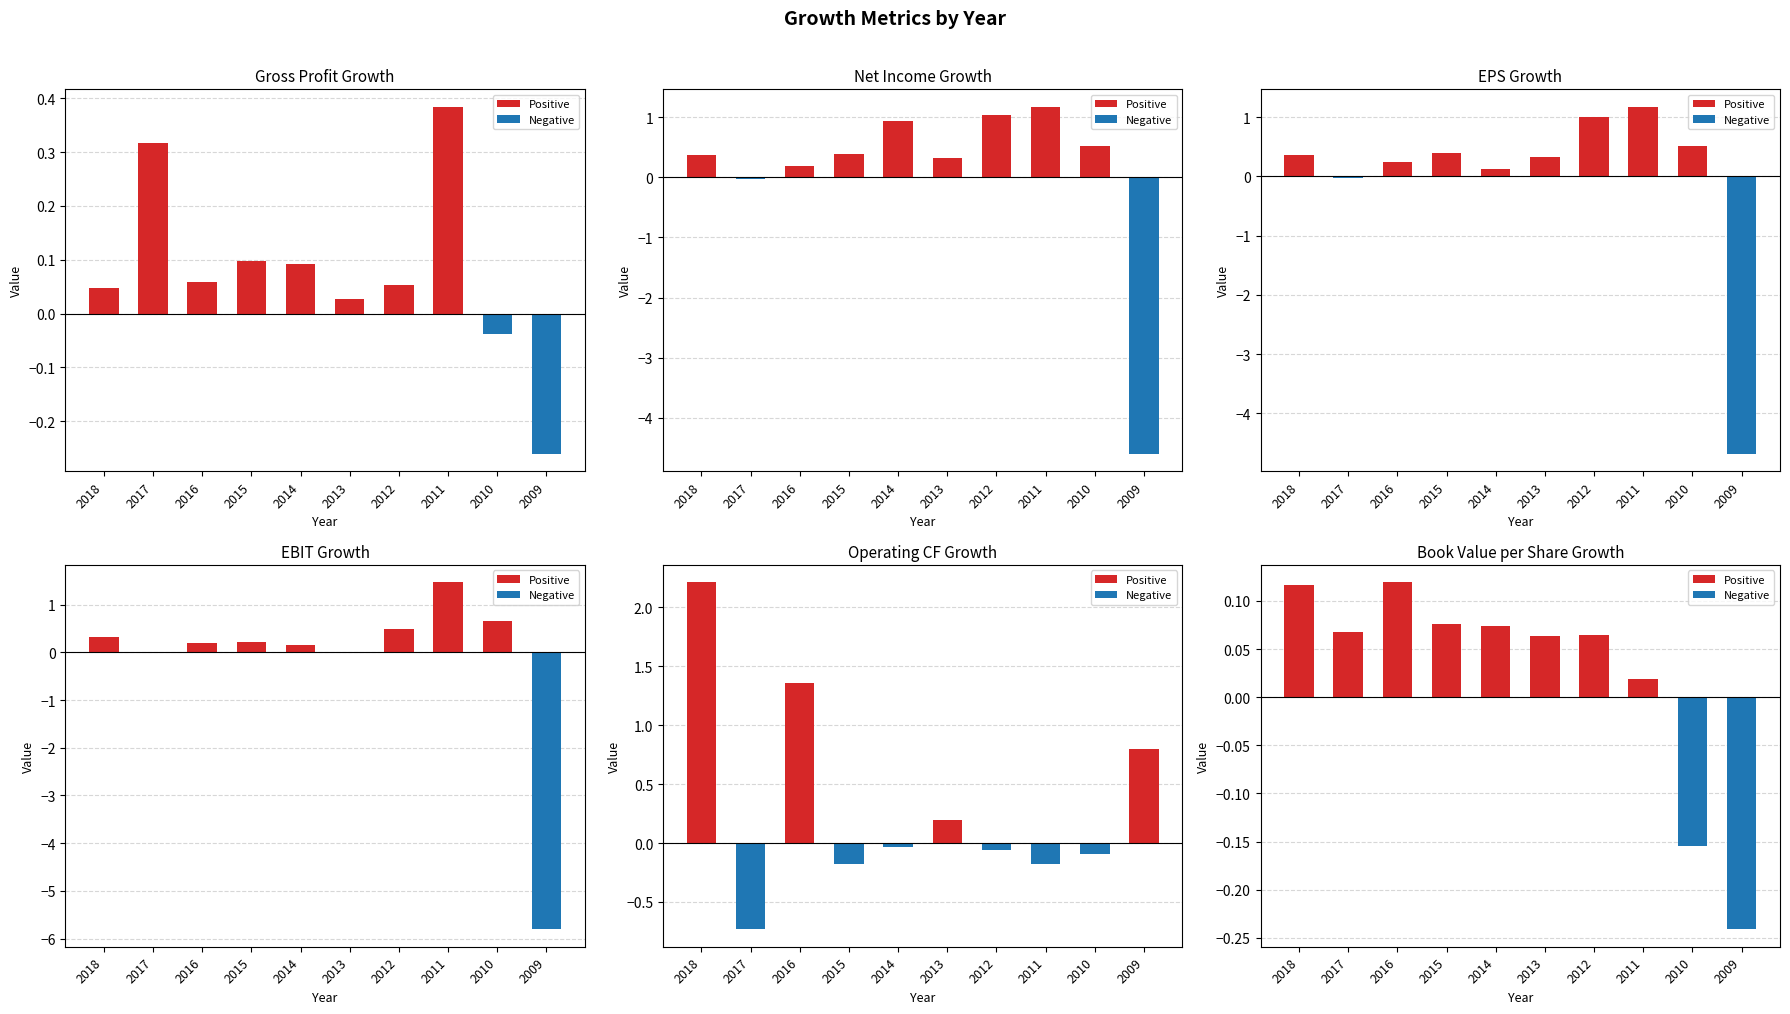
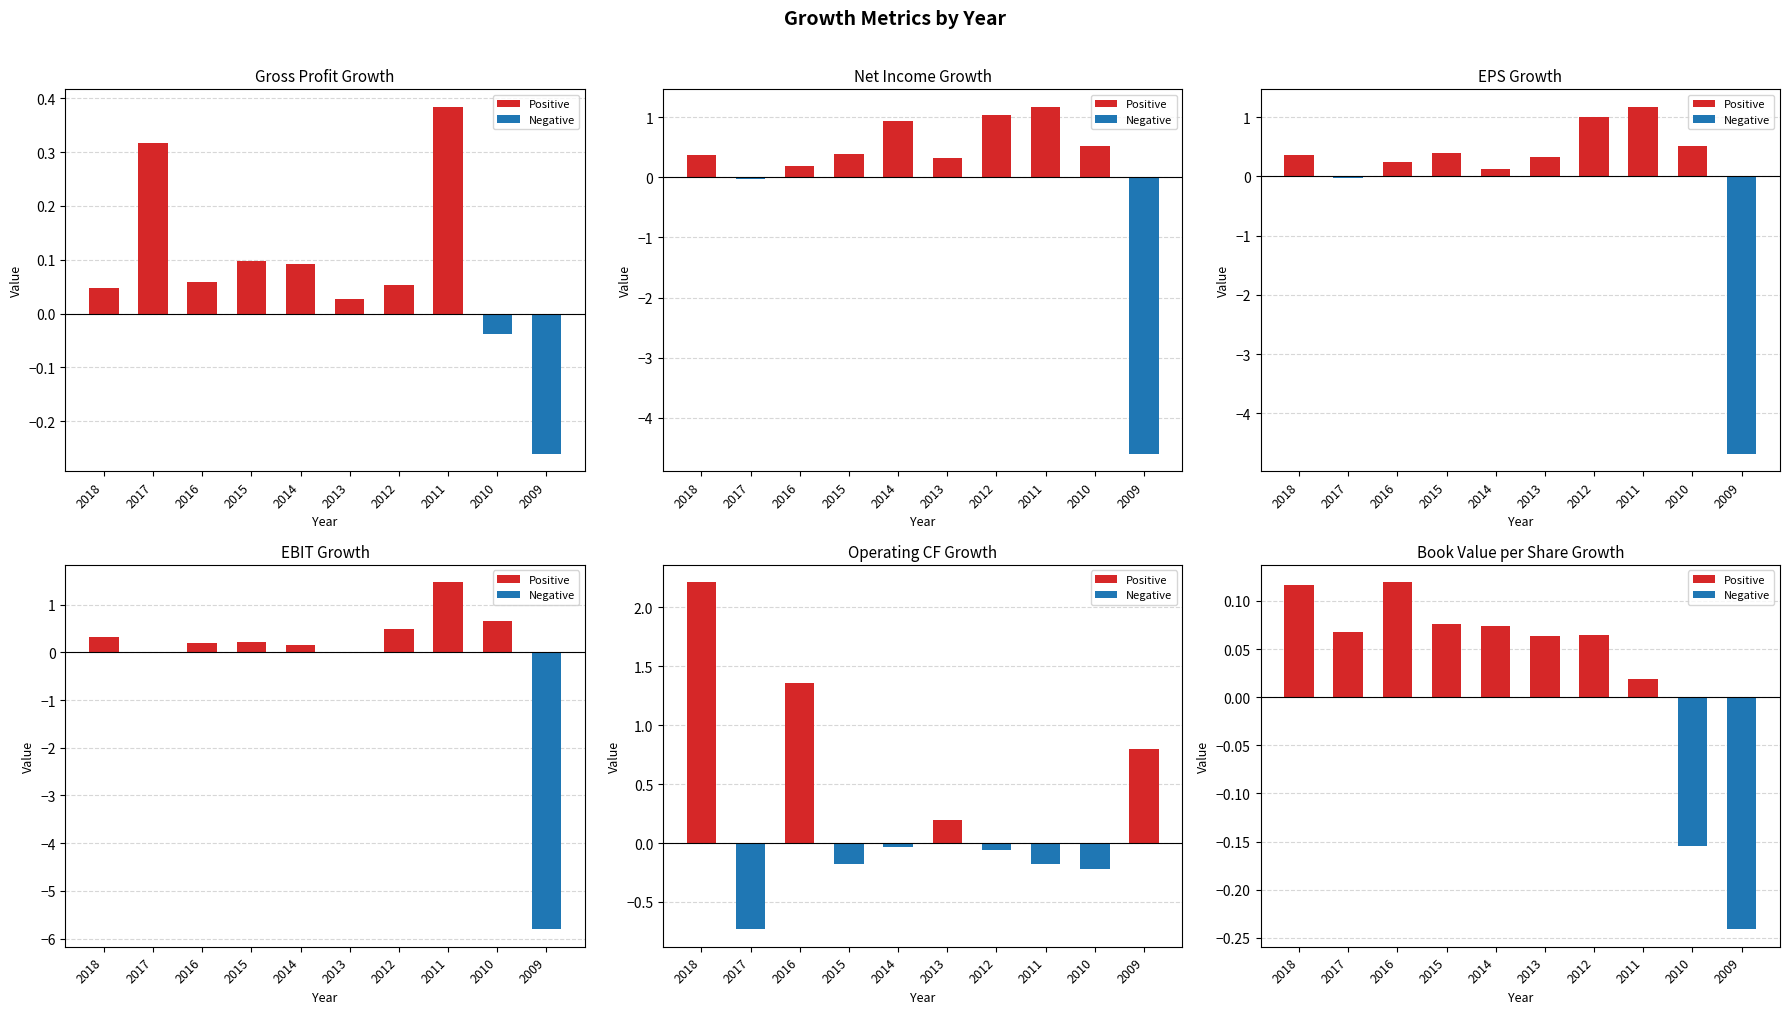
  {
    "Gross Profit Growth": {
      "2018": 0.05,
      "2017": 0.32,
      "2016": 0.06,
      "2015": 0.10,
      "2014": 0.09,
      "2013": 0.03,
      "2012": 0.05,
      "2011": 0.38,
      "2010": -0.04,
      "2009": -0.26
    },
    "Net Income Growth": {
      "2018": 0.4,
      "2016": 0.2,
      "2015": 0.4,
      "2014": 0.9,
      "2013": 0.3,
      "2012": 1.0,
      "2011": 1.2,
      "2010": 0.5,
      "2009": -4.6
    },
    "EPS Growth": {
      "2018": 0.4,
      "2016": 0.2,
      "2015": 0.4,
      "2014": 0.1,
      "2013": 0.3,
      "2012": 1.0,
      "2011": 1.2,
      "2010": 0.5,
      "2009": -4.7
    },
    "EBIT Growth": {
      "2018": 0.3,
      "2016": 0.2,
      "2015": 0.2,
      "2014": 0.2,
      "2012": 0.5,
      "2011": 1.5,
      "2010": 0.7,
      "2009": -5.8
    },
    "Operating CF Growth": {
      "2018": 2.21,
      "2017": -0.73,
      "2016": 1.36,
      "2015": -0.18,
      "2014": -0.03,
      "2013": 0.20,
      "2012": -0.06,
      "2011": -0.17,
-     "2010": -0.09,
+     "2010": -0.22,
      "2009": 0.79
    },
    "Book Value per Share Growth": {
      "2018": 0.12,
      "2017": 0.07,
      "2016": 0.12,
      "2015": 0.08,
      "2014": 0.07,
      "2013": 0.06,
      "2012": 0.06,
      "2011": 0.02,
      "2010": -0.16,
      "2009": -0.24
    }
  }
